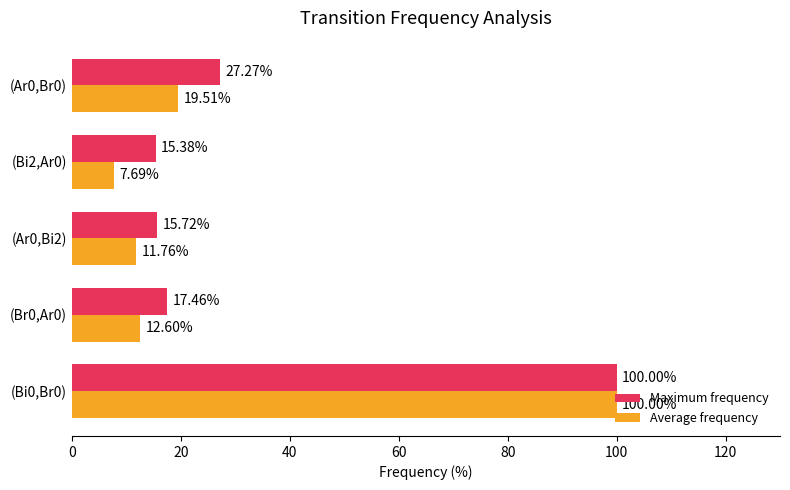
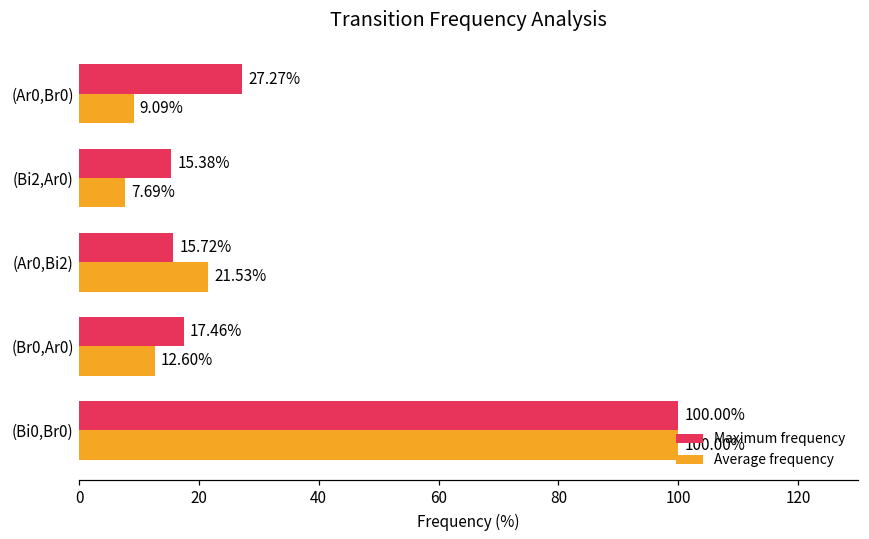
  {
    "Maximum frequency": {
      "(Ar0,Br0)": "27.27%",
      "(Bi2,Ar0)": "15.38%",
      "(Ar0,Bi2)": "15.72%",
      "(Br0,Ar0)": "17.46%",
      "(Bi0,Br0)": "100.00%"
    },
    "Average frequency": {
-     "(Ar0,Br0)": "19.51%",
+     "(Ar0,Br0)": "9.09%",
      "(Bi2,Ar0)": "7.69%",
-     "(Ar0,Bi2)": "11.76%",
+     "(Ar0,Bi2)": "21.53%",
      "(Br0,Ar0)": "12.60%",
      "(Bi0,Br0)": "100.00%"
    }
  }
